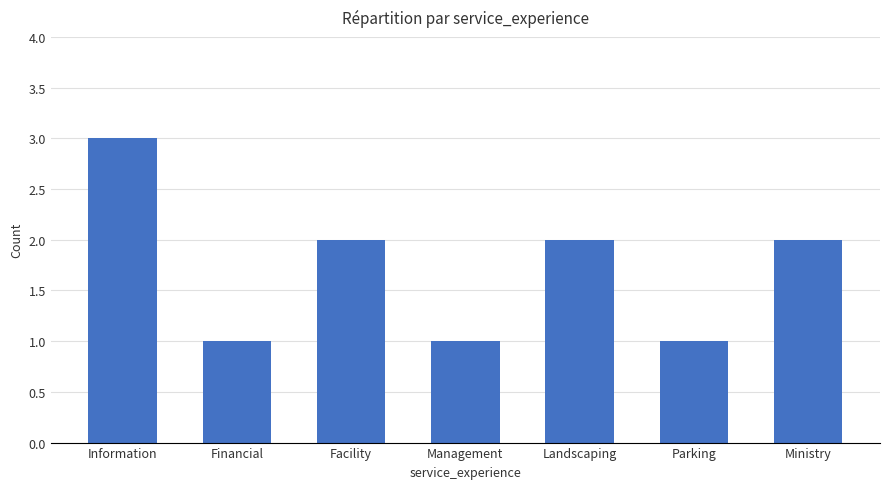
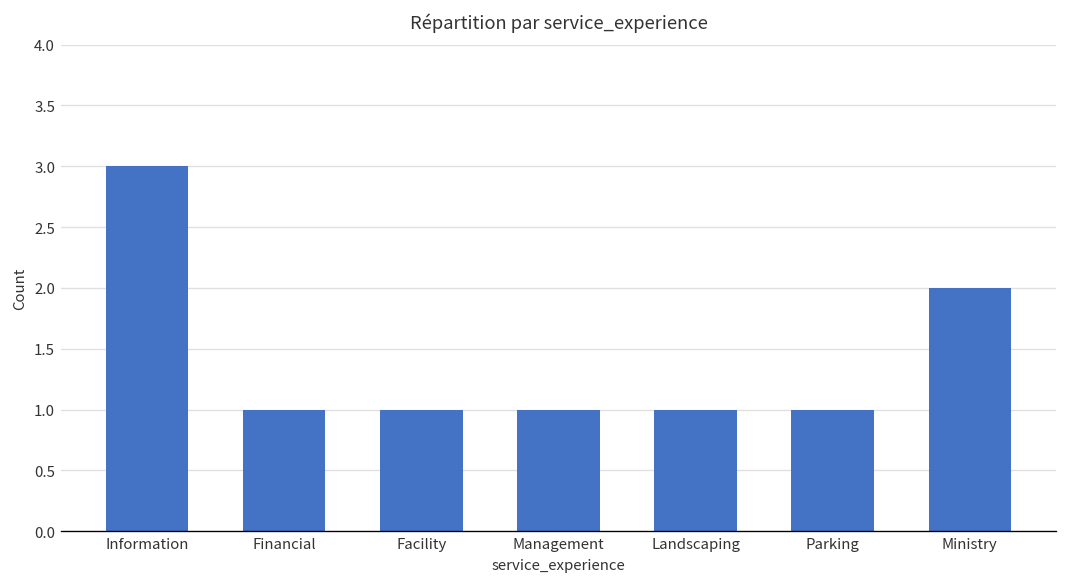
  {
    "Information": 3,
    "Financial": 1,
-   "Facility": 2,
+   "Facility": 1,
    "Management": 1,
-   "Landscaping": 2,
+   "Landscaping": 1,
    "Parking": 1,
    "Ministry": 2
  }
